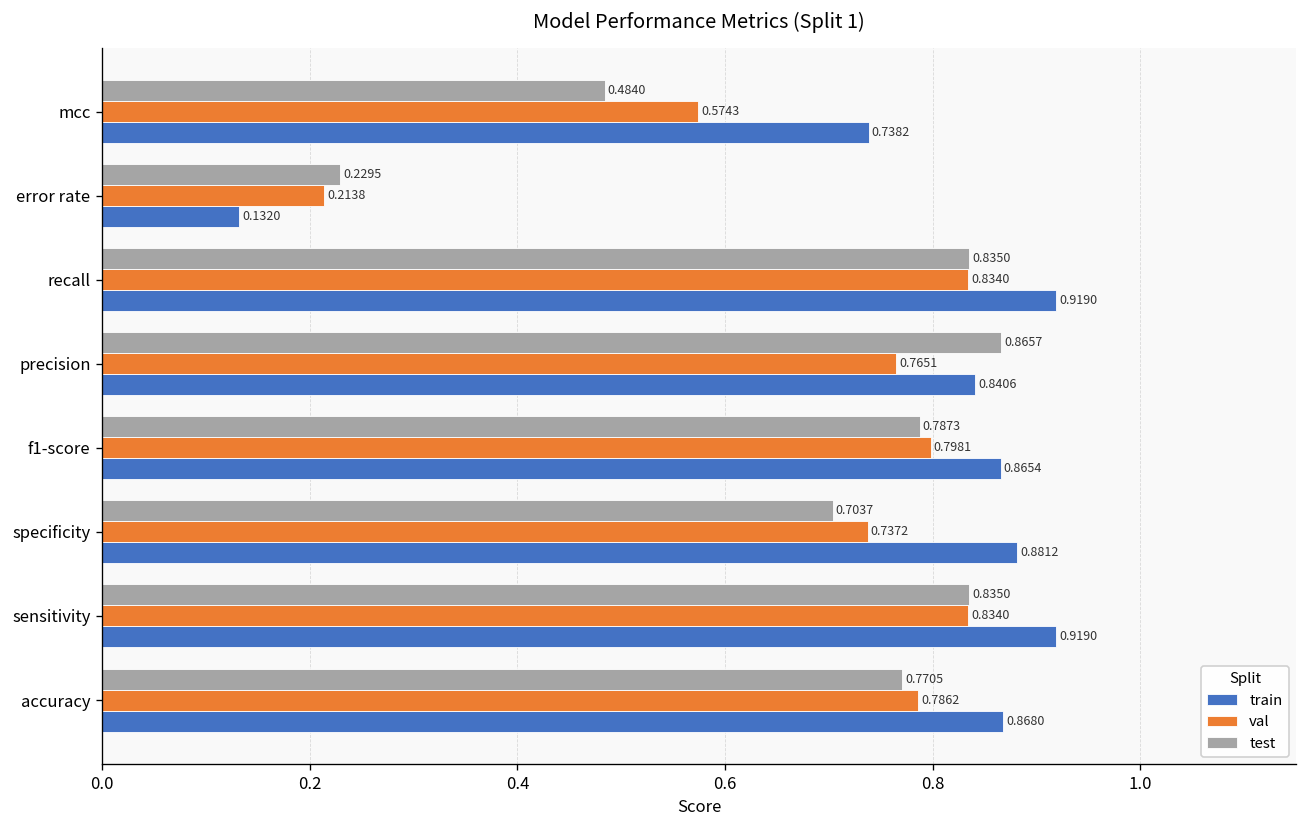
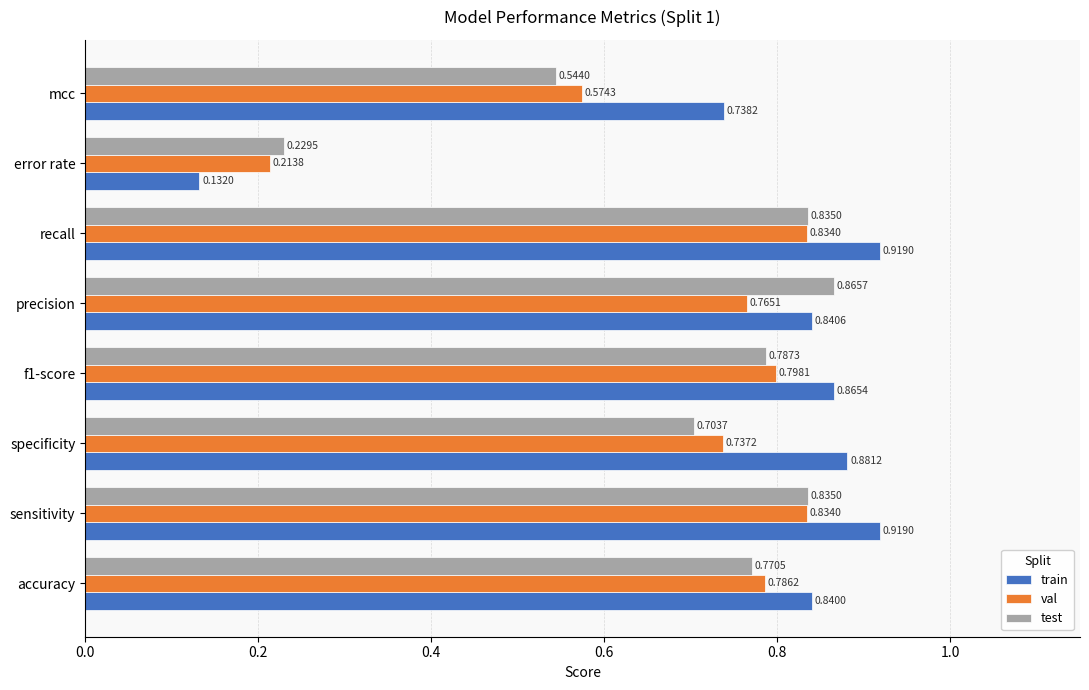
  {
    "train": {
      "mcc": 0.7382,
      "error rate": 0.1320,
      "recall": 0.9190,
      "precision": 0.8406,
      "f1-score": 0.8654,
      "specificity": 0.8812,
      "sensitivity": 0.9190,
-     "accuracy": 0.8680
+     "accuracy": 0.8400
    },
    "val": {
      "mcc": 0.5743,
      "error rate": 0.2138,
      "recall": 0.8340,
      "precision": 0.7651,
      "f1-score": 0.7981,
      "specificity": 0.7372,
      "sensitivity": 0.8340,
      "accuracy": 0.7862
    },
    "test": {
-     "mcc": 0.4840,
+     "mcc": 0.5440,
      "error rate": 0.2295,
      "recall": 0.8350,
      "precision": 0.8657,
      "f1-score": 0.7873,
      "specificity": 0.7037,
      "sensitivity": 0.8350,
      "accuracy": 0.7705
    }
  }
